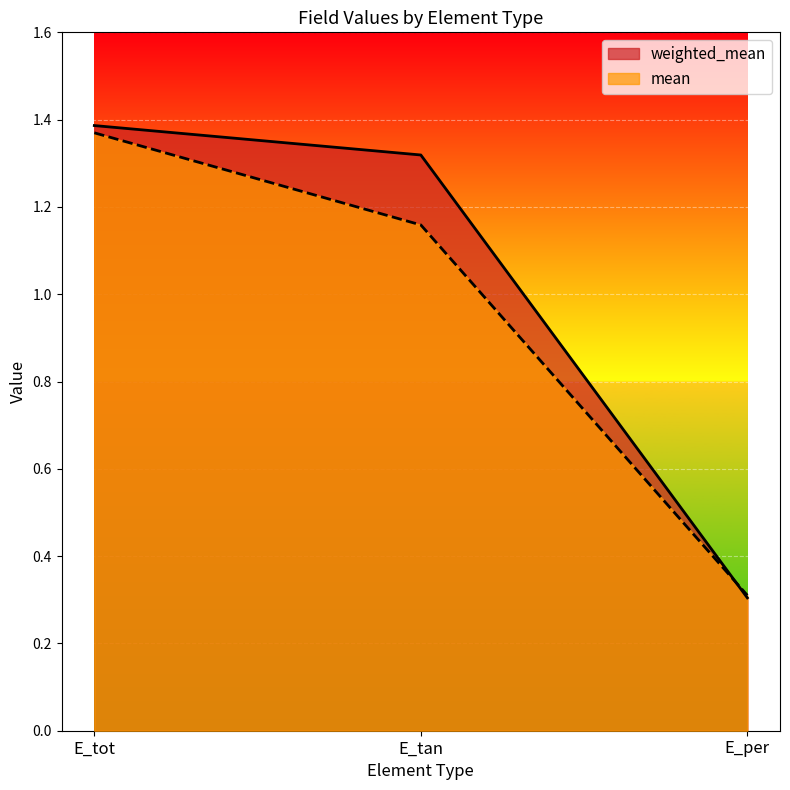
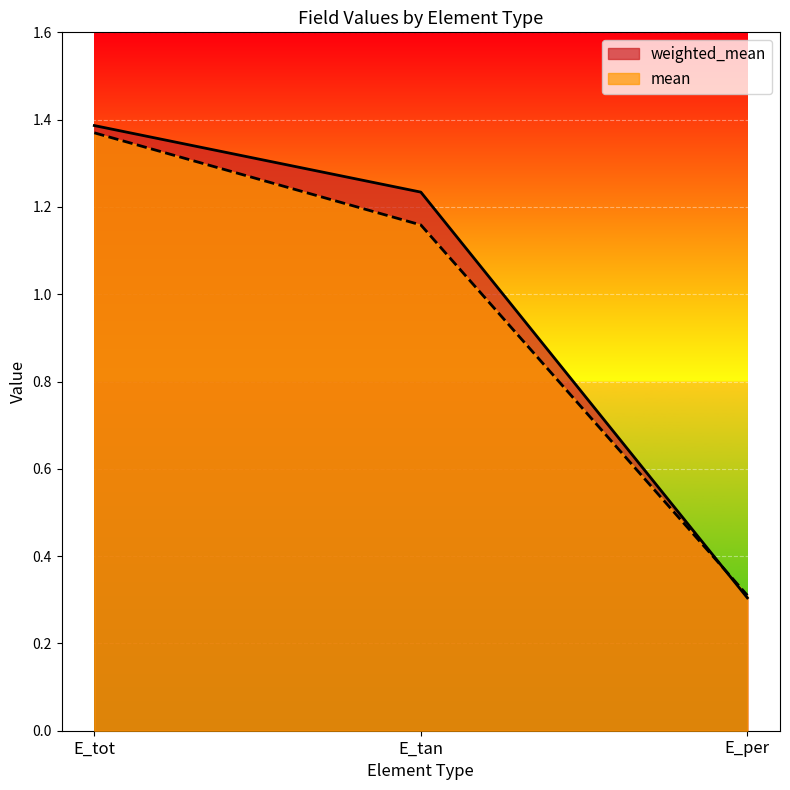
  {
    "weighted_mean": {
      "E_tot": 1.39,
-     "E_tan": 1.32
+     "E_tan": 1.23
    },
    "mean": {
      "E_tot": 1.37,
      "E_tan": 1.16
    }
  }
